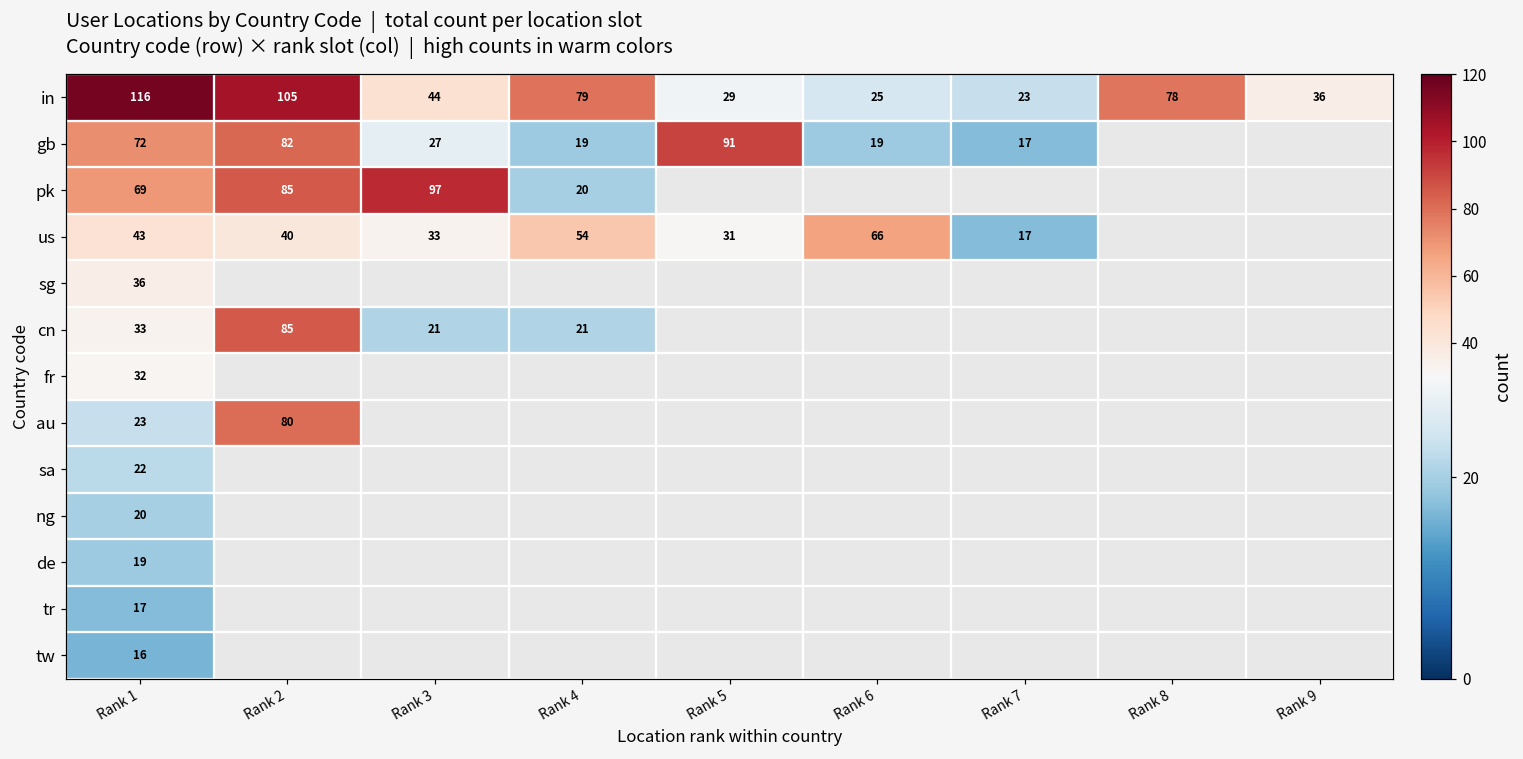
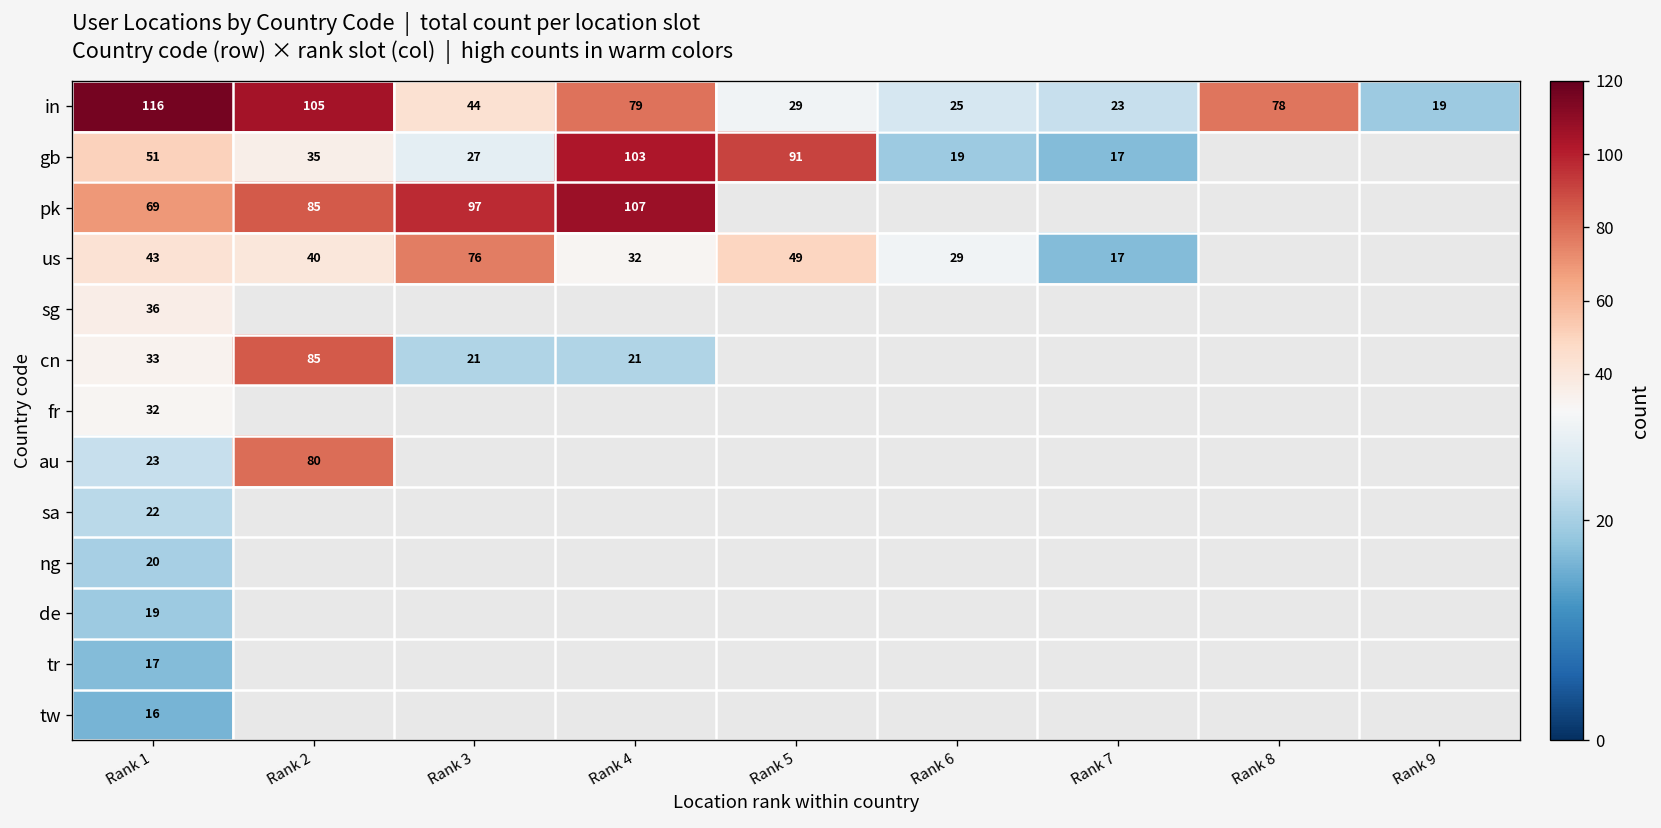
  {
    "in": {
      "Rank 1": 116,
      "Rank 2": 105,
      "Rank 3": 44,
      "Rank 4": 79,
      "Rank 5": 29,
      "Rank 6": 25,
      "Rank 7": 23,
      "Rank 8": 78,
-     "Rank 9": 36
+     "Rank 9": 19
    },
    "gb": {
-     "Rank 1": 72,
-     "Rank 2": 82,
+     "Rank 1": 51,
+     "Rank 2": 35,
      "Rank 3": 27,
-     "Rank 4": 19,
+     "Rank 4": 103,
      "Rank 5": 91,
      "Rank 6": 19,
      "Rank 7": 17
    },
    "pk": {
      "Rank 1": 69,
      "Rank 2": 85,
      "Rank 3": 97,
-     "Rank 4": 20
+     "Rank 4": 107
    },
    "us": {
      "Rank 1": 43,
      "Rank 2": 40,
-     "Rank 3": 33,
-     "Rank 4": 54,
-     "Rank 5": 31,
-     "Rank 6": 66,
+     "Rank 3": 76,
+     "Rank 4": 32,
+     "Rank 5": 49,
+     "Rank 6": 29,
      "Rank 7": 17
    },
    "sg": {
      "Rank 1": 36
    },
    "cn": {
      "Rank 1": 33,
      "Rank 2": 85,
      "Rank 3": 21,
      "Rank 4": 21
    },
    "fr": {
      "Rank 1": 32
    },
    "au": {
      "Rank 1": 23,
      "Rank 2": 80
    },
    "sa": {
      "Rank 1": 22
    },
    "ng": {
      "Rank 1": 20
    },
    "de": {
      "Rank 1": 19
    },
    "tr": {
      "Rank 1": 17
    },
    "tw": {
      "Rank 1": 16
    }
  }
